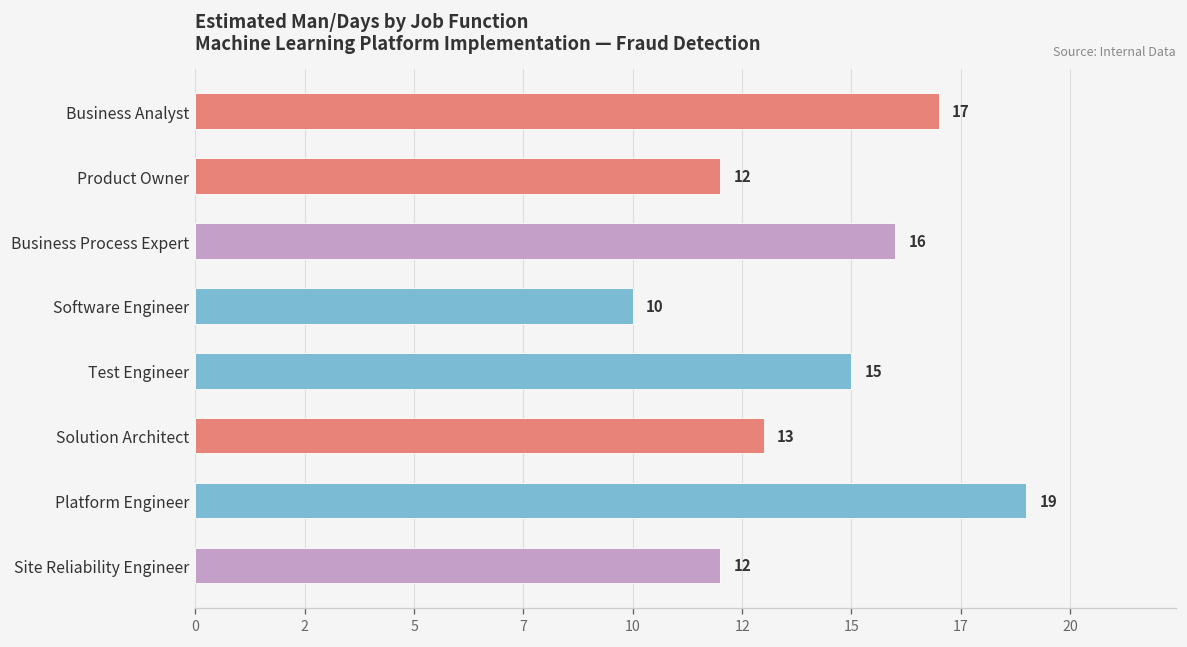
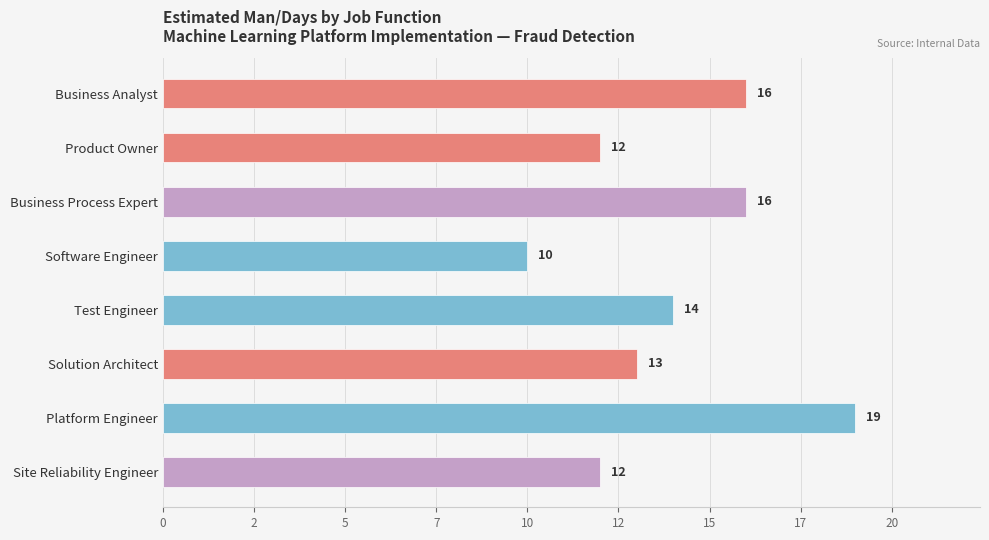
  {
-   "Business Analyst": 17,
+   "Business Analyst": 16,
    "Product Owner": 12,
    "Business Process Expert": 16,
    "Software Engineer": 10,
-   "Test Engineer": 15,
+   "Test Engineer": 14,
    "Solution Architect": 13,
    "Platform Engineer": 19,
    "Site Reliability Engineer": 12
  }
